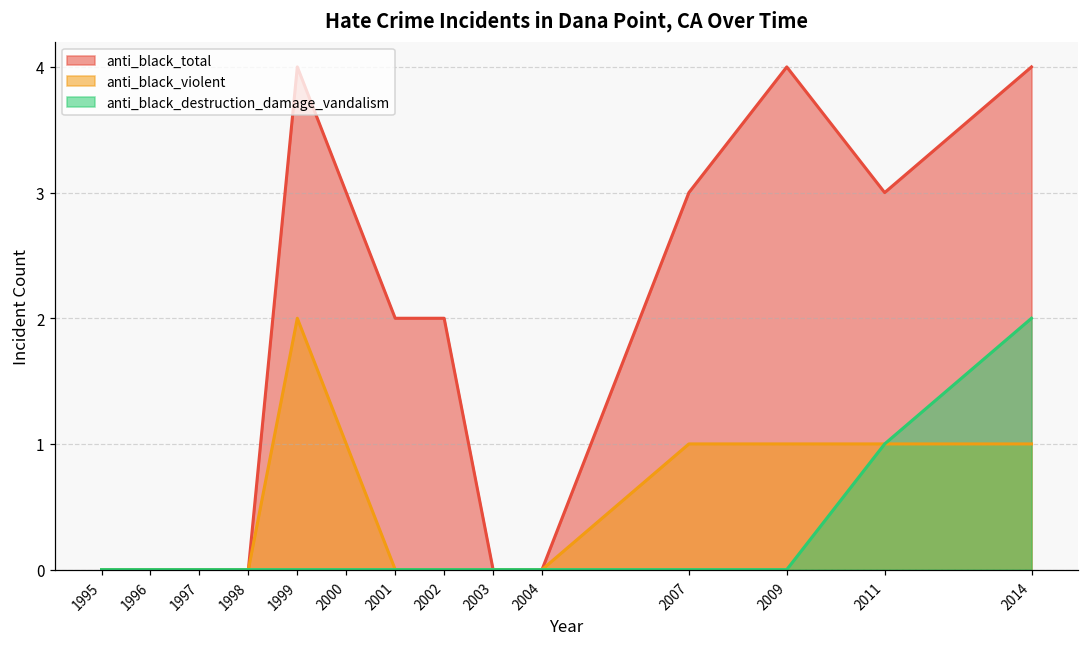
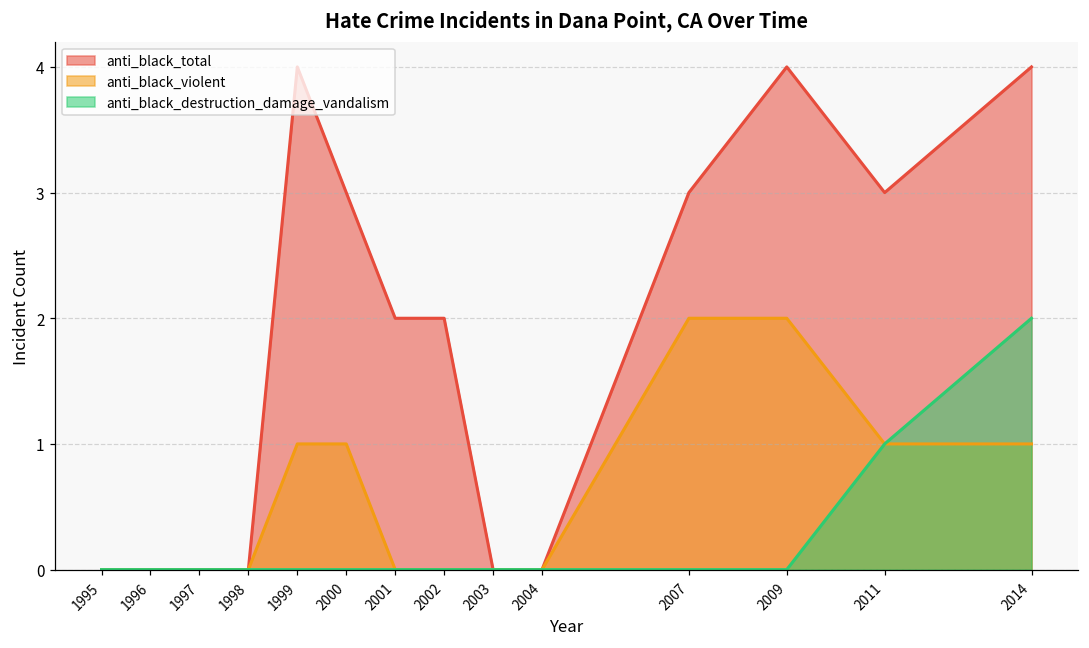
  {
    "anti_black_total": {
      "2000": 3,
      "2001": 2,
      "2002": 2,
      "2007": 3,
      "2009": 4,
      "2011": 3,
      "2014": 4
    },
    "anti_black_violent": {
-     "1999": 2,
+     "1999": 1,
      "2000": 1,
-     "2007": 1,
-     "2009": 1,
+     "2007": 2,
+     "2009": 2,
      "2014": 1
    },
    "anti_black_destruction_damage_vandalism": {
      "1999": 0,
      "2000": 0,
      "2007": 0,
      "2009": 0,
      "2014": 2
    }
  }
